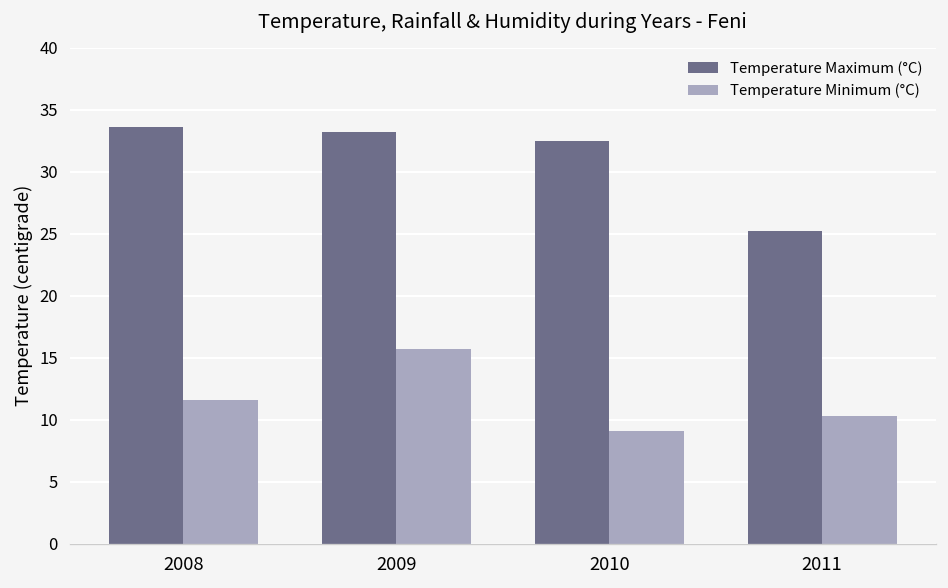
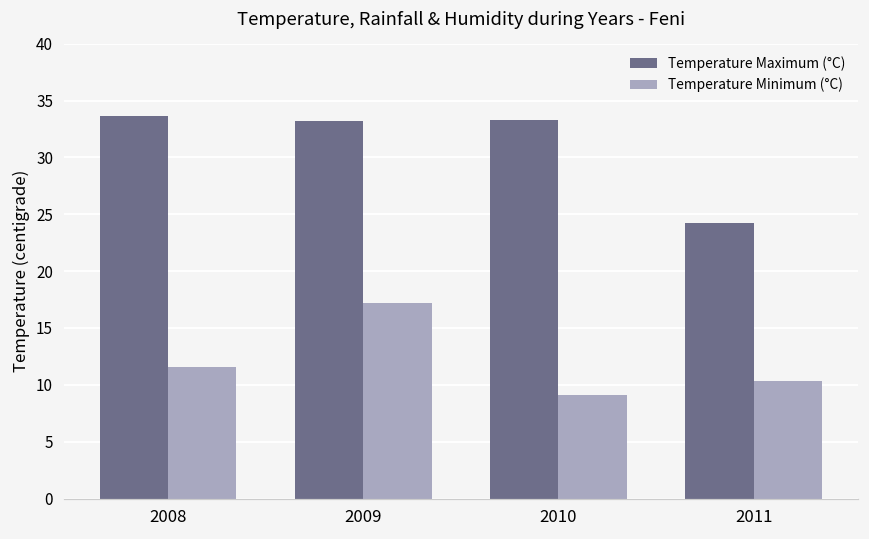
  {
    "Temperature Maximum (°C)": {
      "2008": 33.6,
      "2009": 33.2,
-     "2010": 32.5,
-     "2011": 25.2
+     "2010": 33.3,
+     "2011": 24.2
    },
    "Temperature Minimum (°C)": {
      "2008": 11.6,
-     "2009": 15.7,
+     "2009": 17.2,
      "2010": 9.1,
      "2011": 10.3
    }
  }
